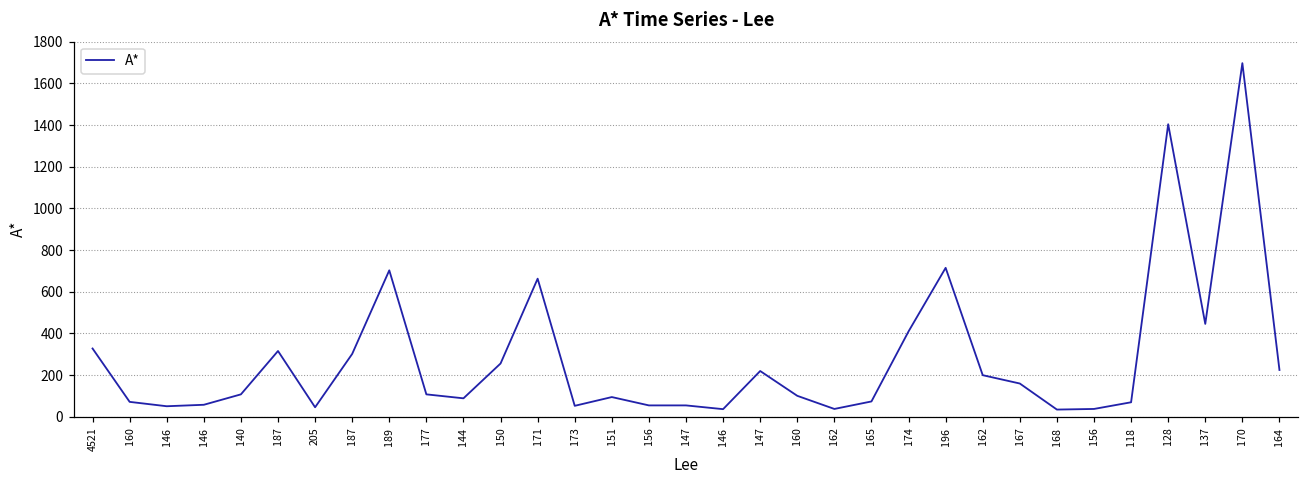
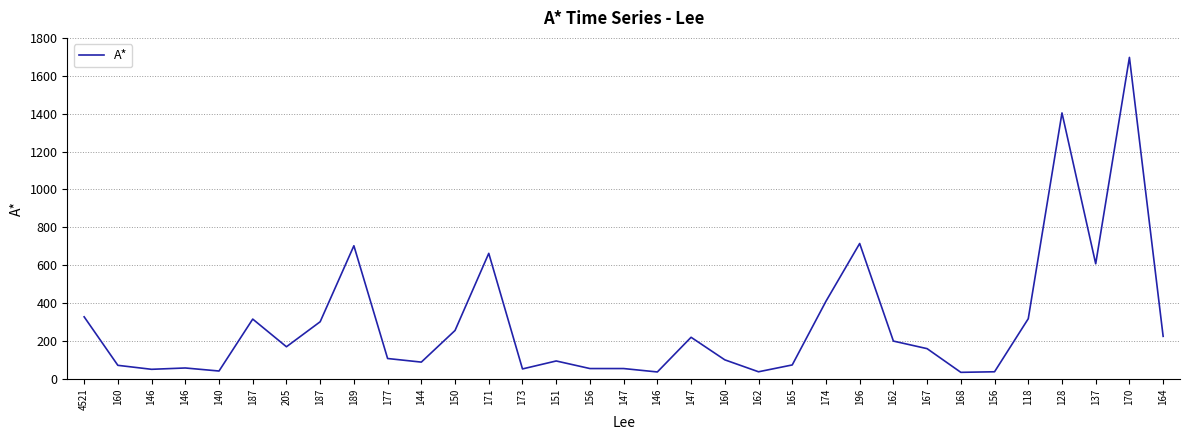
  {
    "4521": 330,
-   "140": 110,
-   "205": 50,
+   "140": 40,
+   "205": 170,
    "189": 700,
    "177": 110,
    "144": 90,
    "150": 260,
    "171": 660,
    "173": 50,
    "151": 100,
    "165": 70,
    "174": 410,
    "196": 720,
    "167": 160,
    "168": 40,
-   "118": 70,
+   "118": 320,
    "128": 1400,
-   "137": 450,
+   "137": 610,
    "170": 1700,
    "164": 230
  }
